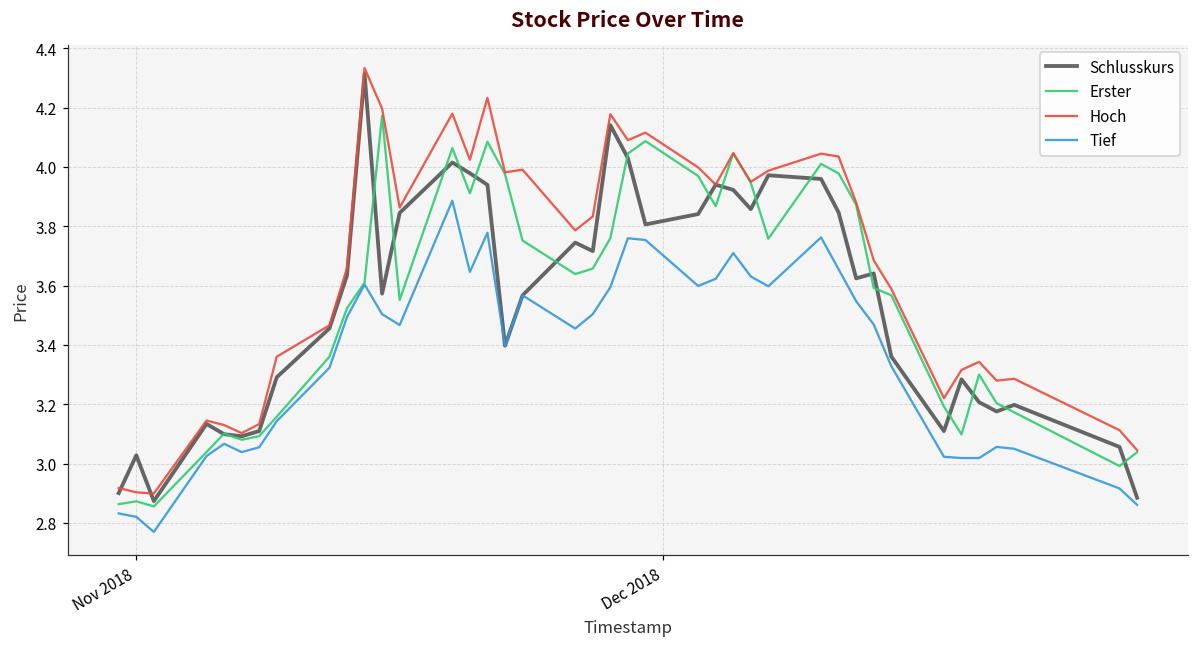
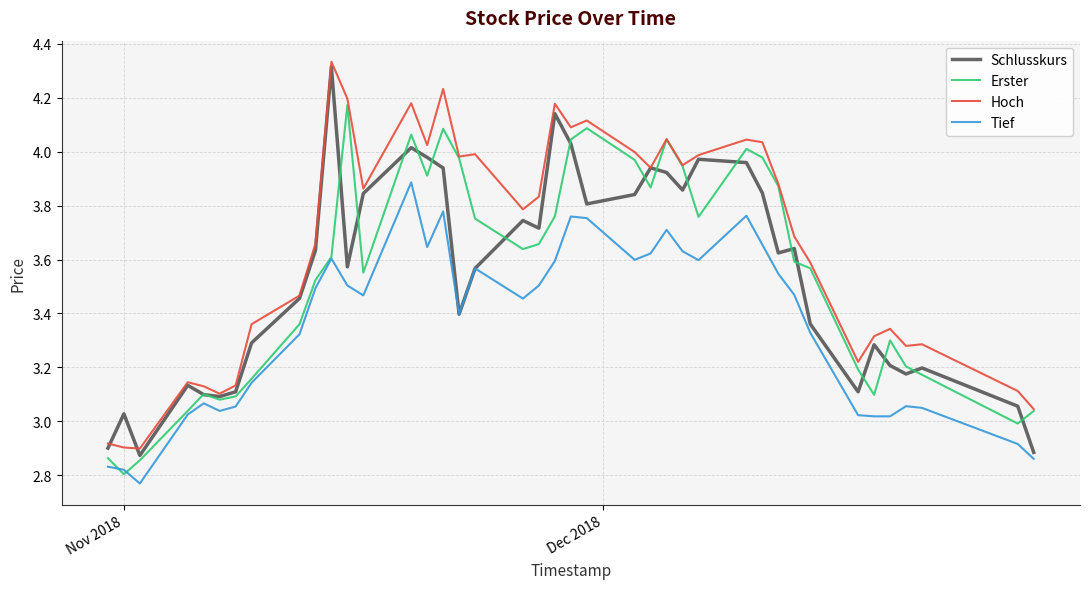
  {
    "Schlusskurs": {
      "Nov 2018": 3.03
    },
    "Erster": {
-     "Nov 2018": 2.87
+     "Nov 2018": 2.80
    },
    "Hoch": {
      "Nov 2018": 2.90
    },
    "Tief": {
      "Nov 2018": 2.82
    }
  }
